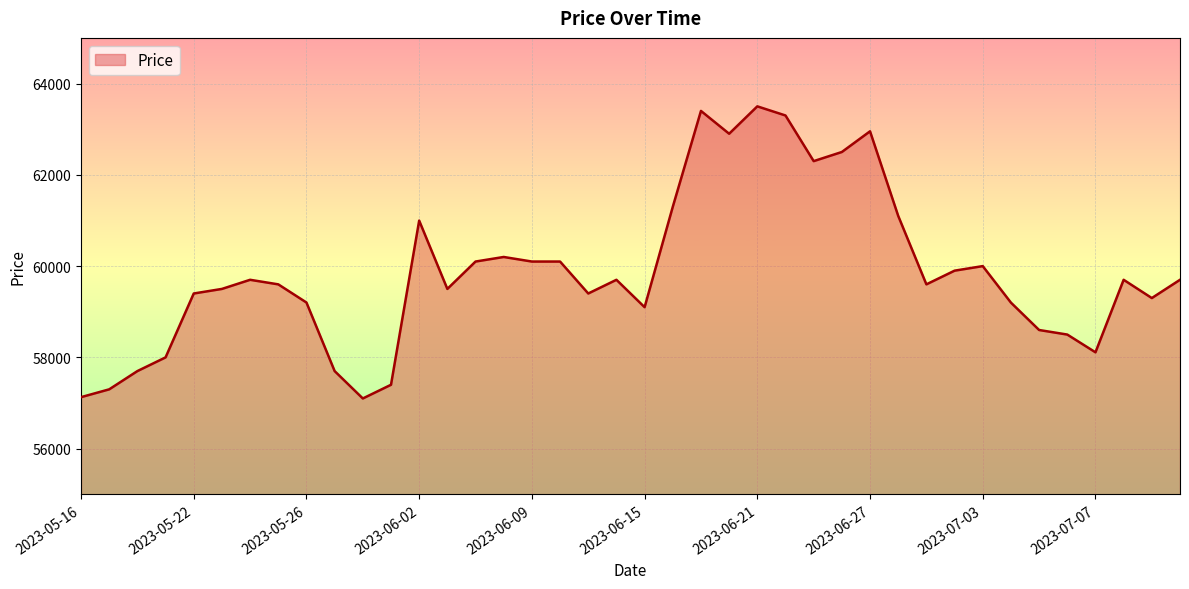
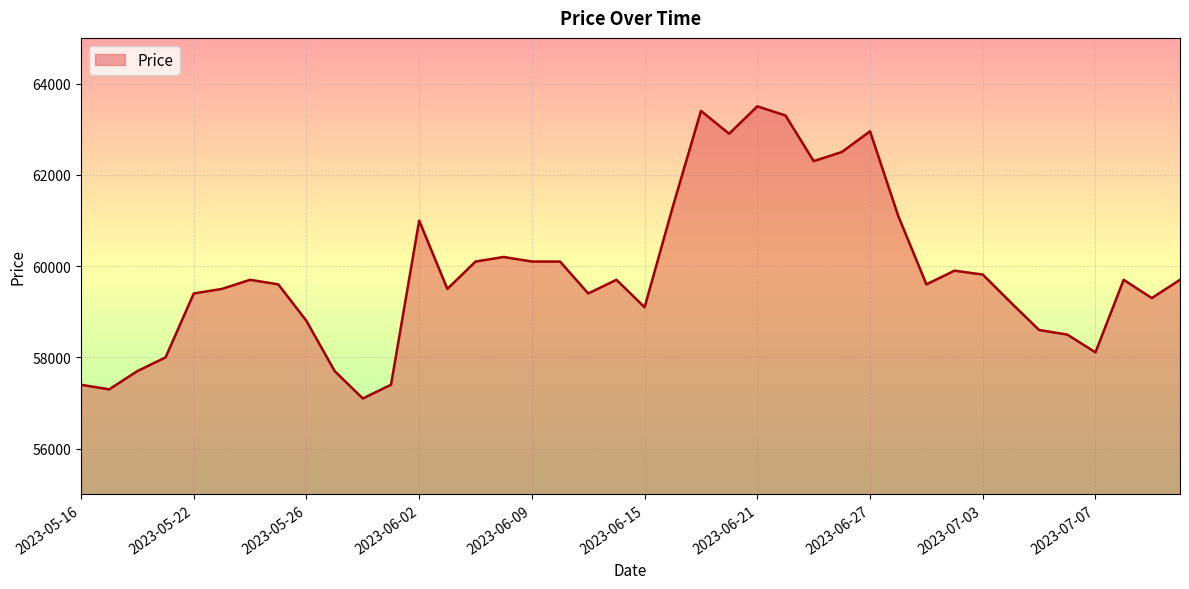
  {
-   "2023-05-16": 57100,
+   "2023-05-16": 57400,
    "2023-05-22": 59400,
-   "2023-05-26": 59200,
+   "2023-05-26": 58800,
    "2023-06-02": 61000,
    "2023-06-09": 60100,
    "2023-06-15": 59100,
    "2023-06-21": 63500,
    "2023-06-27": 63000,
-   "2023-07-03": 60000,
+   "2023-07-03": 59800,
    "2023-07-07": 58100
  }
